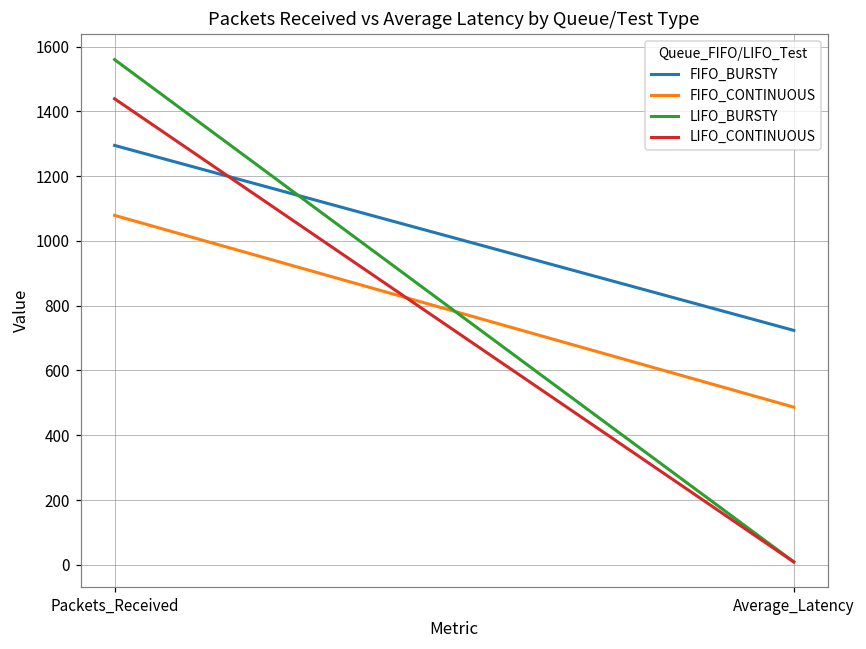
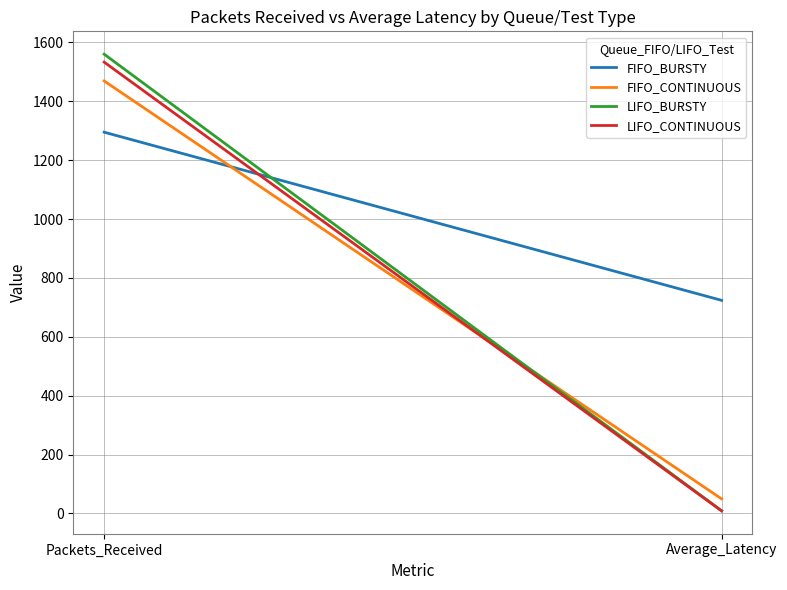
  {
    "FIFO_BURSTY": {
      "Packets_Received": 1300,
      "Average_Latency": 720
    },
    "FIFO_CONTINUOUS": {
-     "Packets_Received": 1080,
-     "Average_Latency": 490
+     "Packets_Received": 1470,
+     "Average_Latency": 50
    },
    "LIFO_BURSTY": {
      "Packets_Received": 1560
    },
    "LIFO_CONTINUOUS": {
-     "Packets_Received": 1440
+     "Packets_Received": 1530
    }
  }
